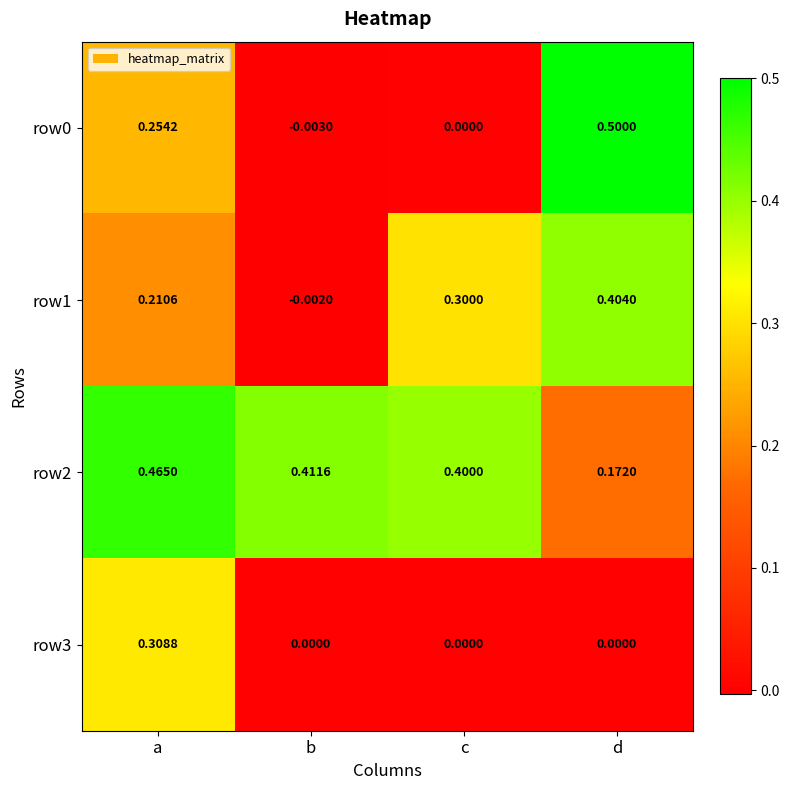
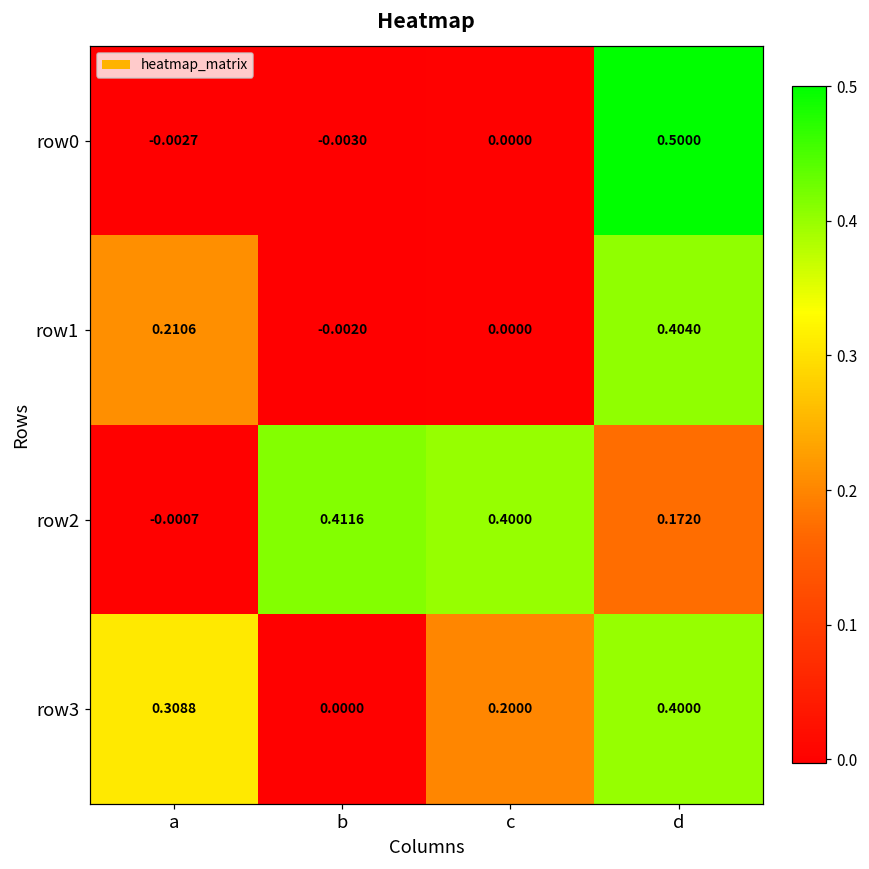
  {
    "row0": {
-     "a": 0.2542,
+     "a": -0.0027,
      "b": -0.0030,
      "c": 0.0000,
      "d": 0.5000
    },
    "row1": {
      "a": 0.2106,
      "b": -0.0020,
-     "c": 0.3000,
+     "c": 0.0000,
      "d": 0.4040
    },
    "row2": {
-     "a": 0.4650,
+     "a": -0.0007,
      "b": 0.4116,
      "c": 0.4000,
      "d": 0.1720
    },
    "row3": {
      "a": 0.3088,
      "b": 0.0000,
-     "c": 0.0000,
-     "d": 0.0000
+     "c": 0.2000,
+     "d": 0.4000
    }
  }
